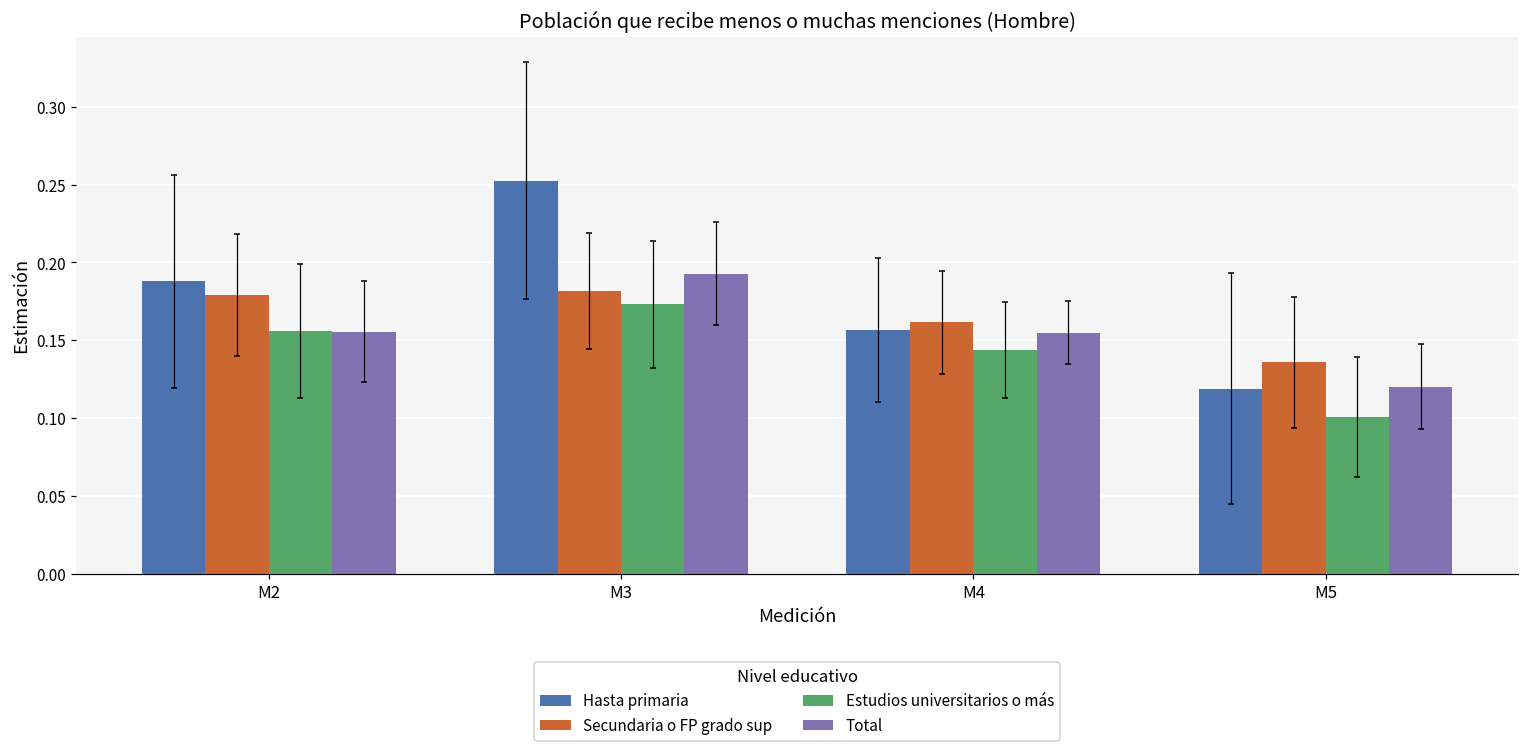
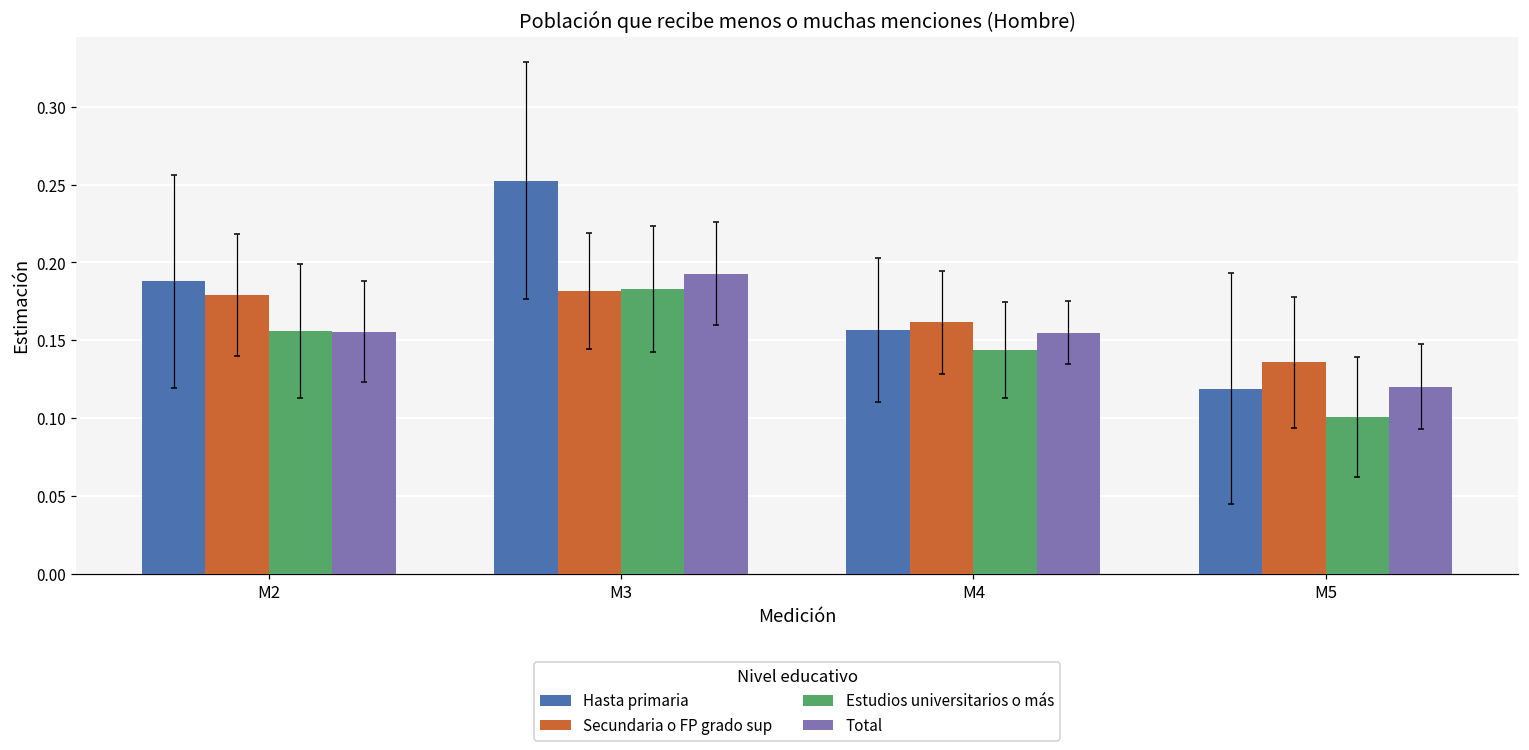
  {
    "Secundaria o FP grado sup": {
      "M2": 0.179,
      "M3": 0.182,
      "M4": 0.162,
      "M5": 0.136
    },
    "Estudios universitarios o más": {
      "M2": 0.156,
-     "M3": 0.173,
+     "M3": 0.183,
      "M4": 0.144,
      "M5": 0.101
    }
  }
